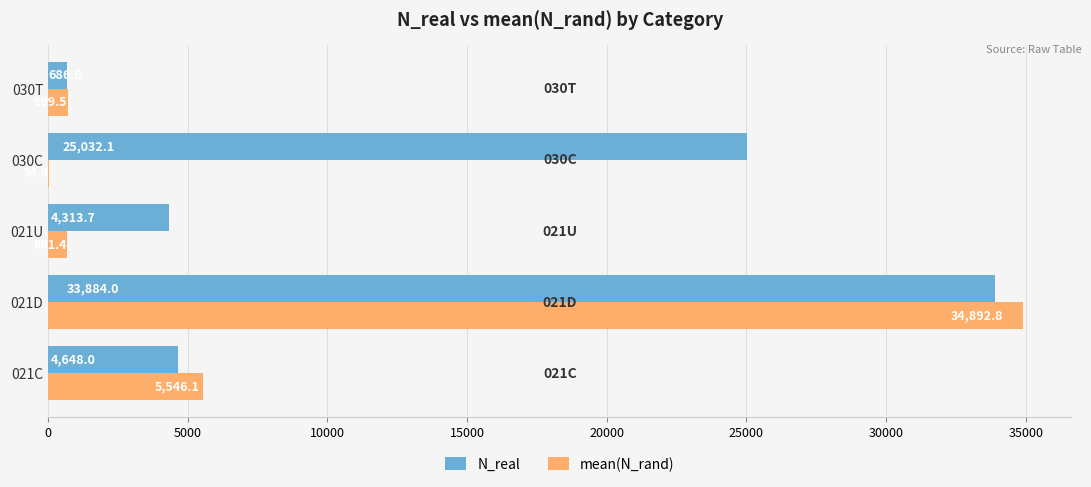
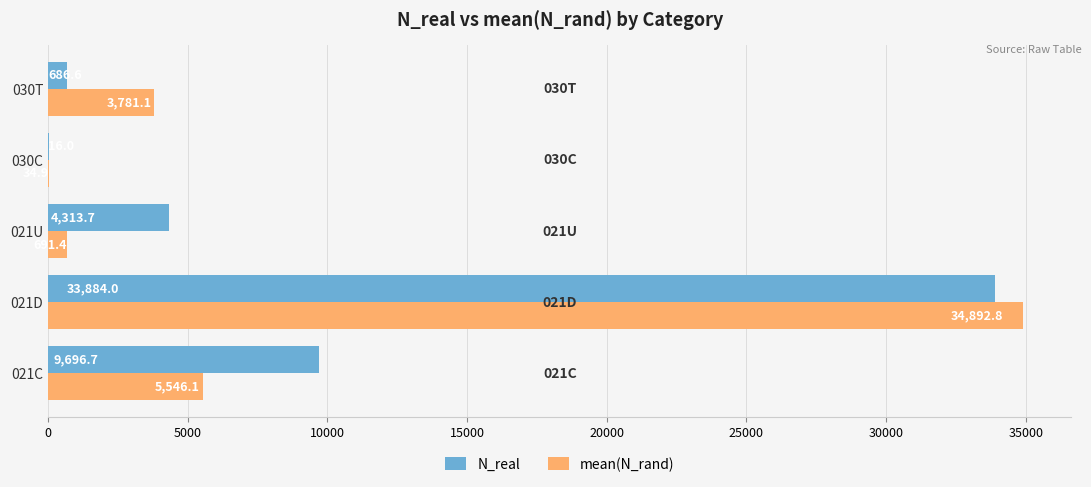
  {
    "N_real": {
-     "030C": "25000",
+     "030C": "0",
      "021U": "4,313.7",
      "021D": "33,884.0",
-     "021C": "4,648.0"
+     "021C": "9,696.7"
    },
    "mean(N_rand)": {
-     "030T": "699.5",
+     "030T": "3,781.1",
      "021U": "691.4",
      "021D": "34,892.8",
      "021C": "5,546.1"
    }
  }
